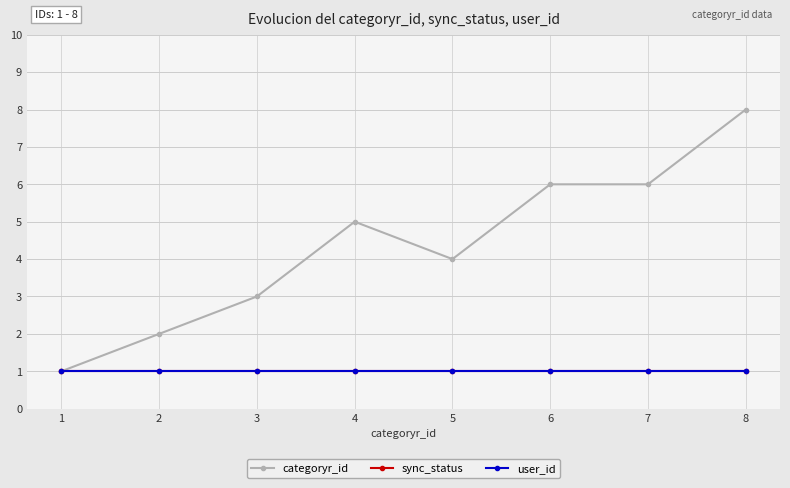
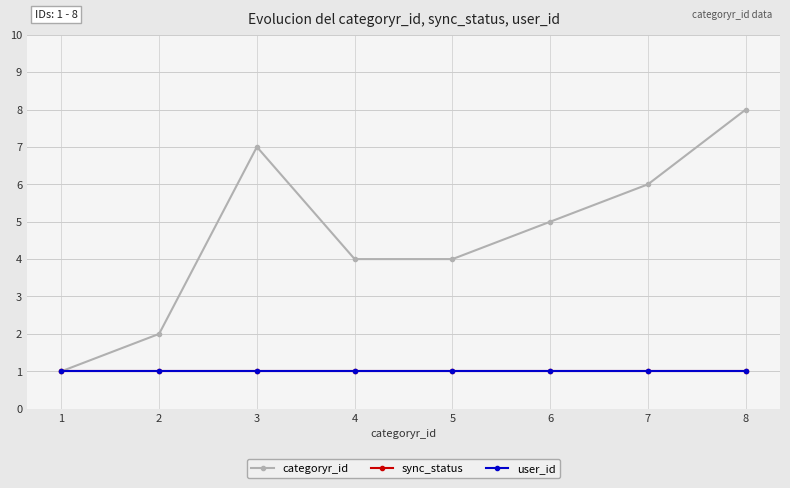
  {
    "categoryr_id": {
      "2": 2,
-     "3": 3,
-     "4": 5,
+     "3": 7,
+     "4": 4,
      "5": 4,
-     "6": 6,
+     "6": 5,
      "7": 6,
      "8": 8
    },
    "user_id": {
      "2": 1,
      "3": 1,
      "4": 1,
      "5": 1,
      "6": 1,
      "7": 1,
      "8": 1
    }
  }
